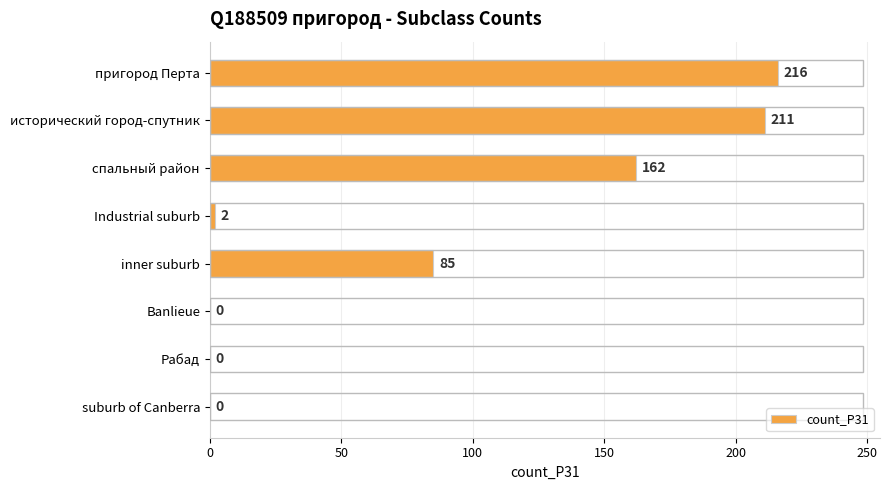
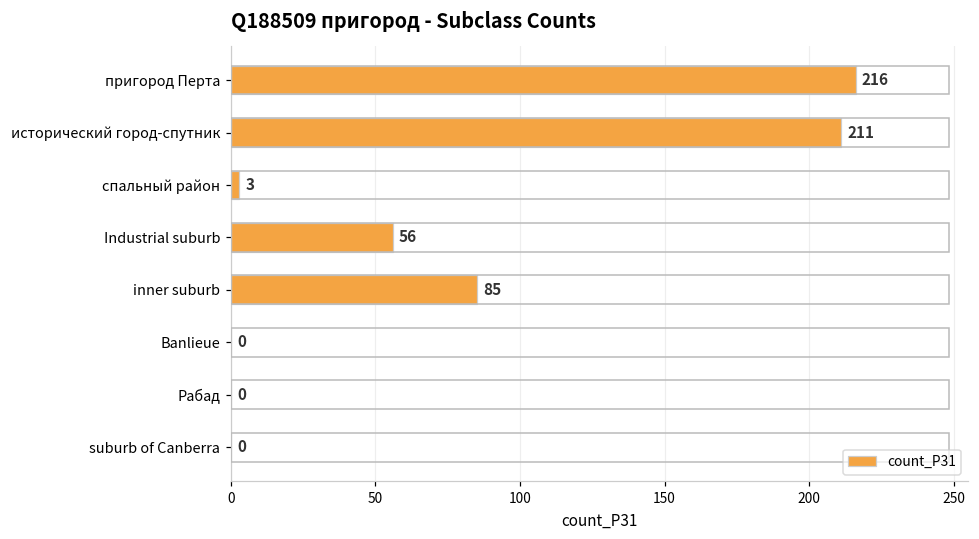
  {
    "пригород Перта": 216,
    "исторический город-спутник": 211,
-   "спальный район": 162,
-   "Industrial suburb": 2,
+   "спальный район": 3,
+   "Industrial suburb": 56,
    "inner suburb": 85,
    "Banlieue": 0,
    "Рабад": 0,
    "suburb of Canberra": 0
  }
